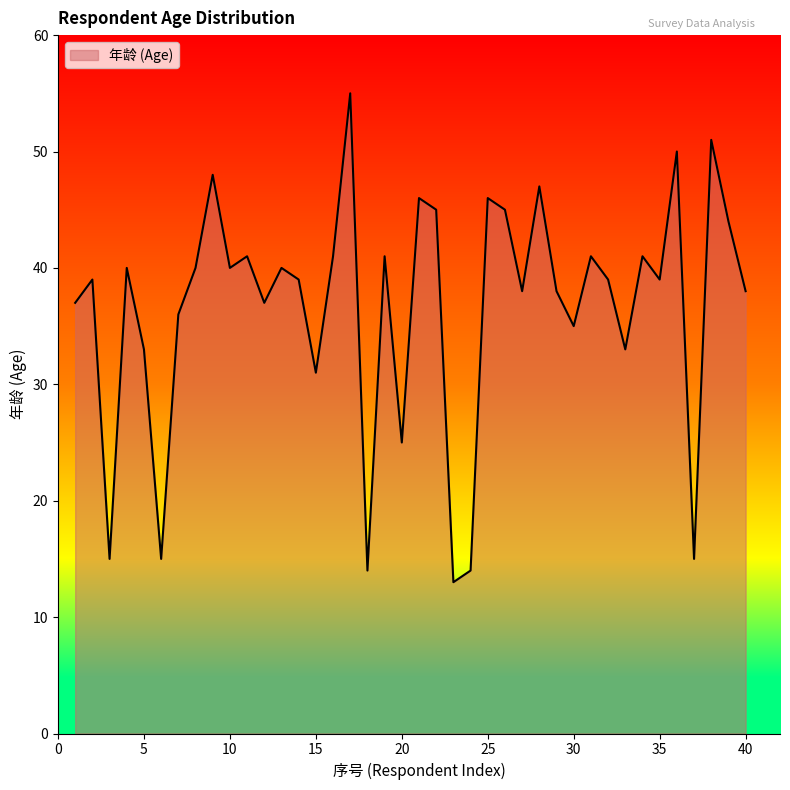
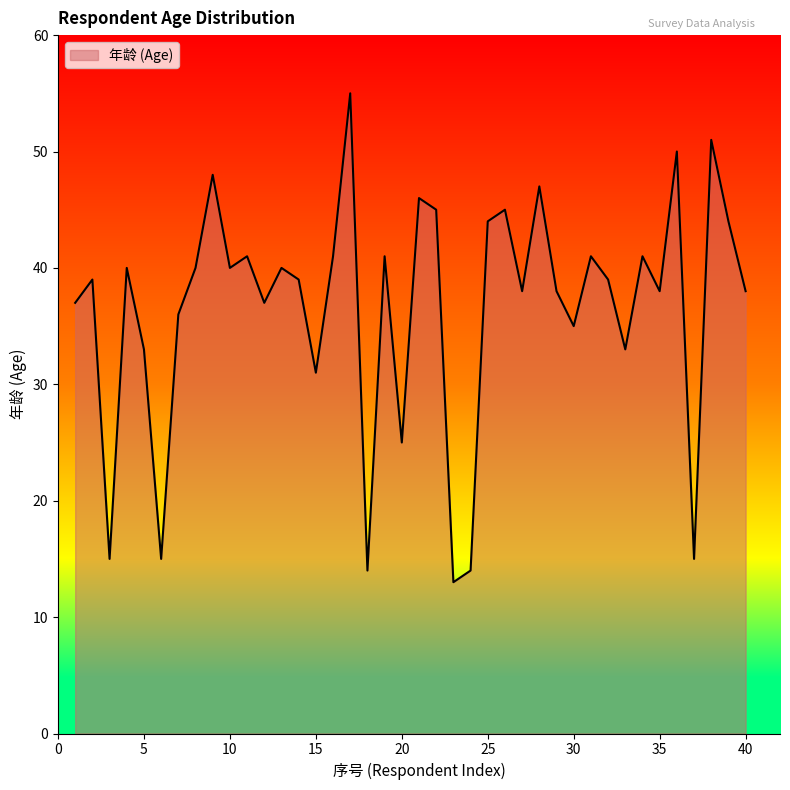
  {
    "5": 33,
    "10": 40,
    "15": 31,
    "20": 25,
-   "25": 46,
+   "25": 44,
    "30": 35,
-   "35": 39,
+   "35": 38,
    "40": 38
  }
